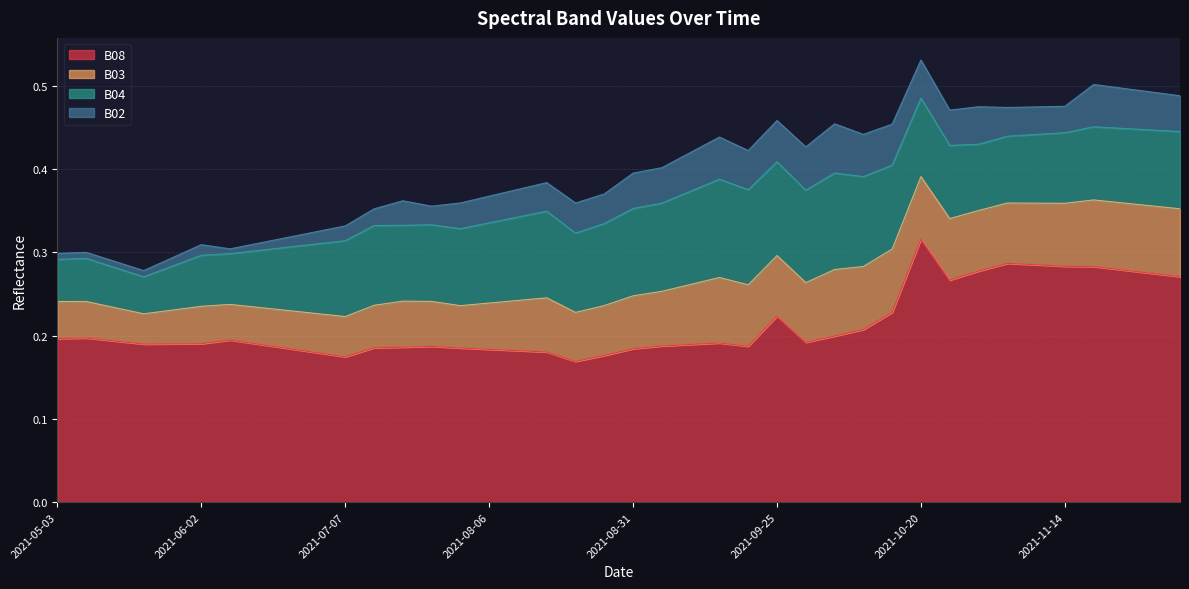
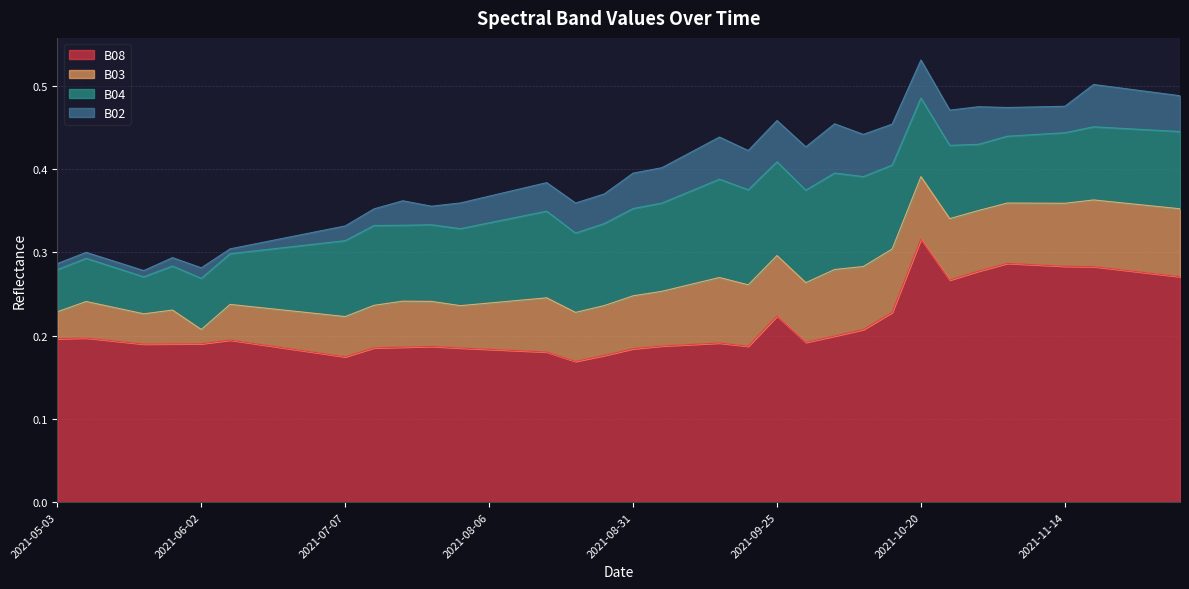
  {
    "B08": {
      "2021-05-03": 0.20,
      "2021-06-02": 0.19,
      "2021-07-07": 0.17,
      "2021-08-06": 0.18,
      "2021-08-31": 0.18,
      "2021-09-25": 0.22,
      "2021-10-20": 0.32,
      "2021-11-14": 0.28
    },
    "B03": {
-     "2021-05-03": 0.04,
-     "2021-06-02": 0.04,
+     "2021-05-03": 0.03,
+     "2021-06-02": 0.02,
      "2021-07-07": 0.05,
      "2021-08-06": 0.06,
      "2021-08-31": 0.06,
      "2021-09-25": 0.07,
      "2021-10-20": 0.07,
      "2021-11-14": 0.08
    }
  }
